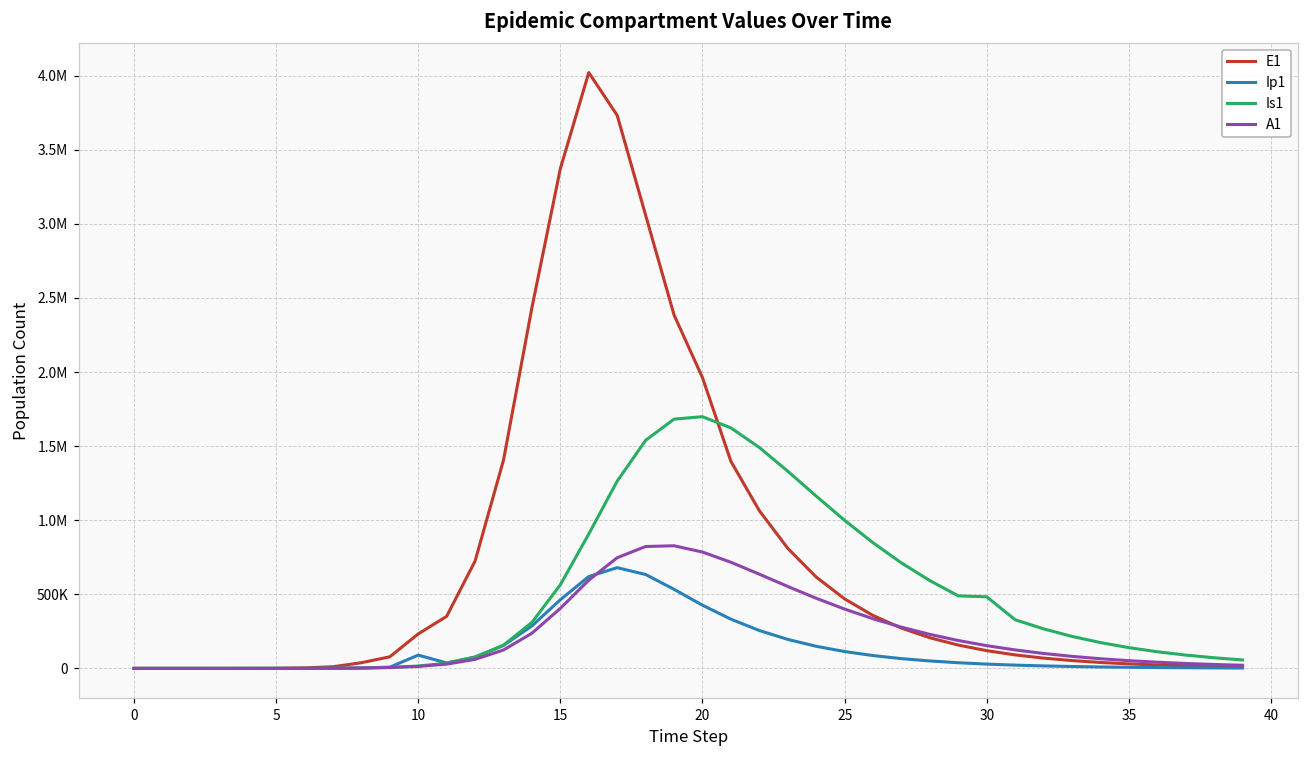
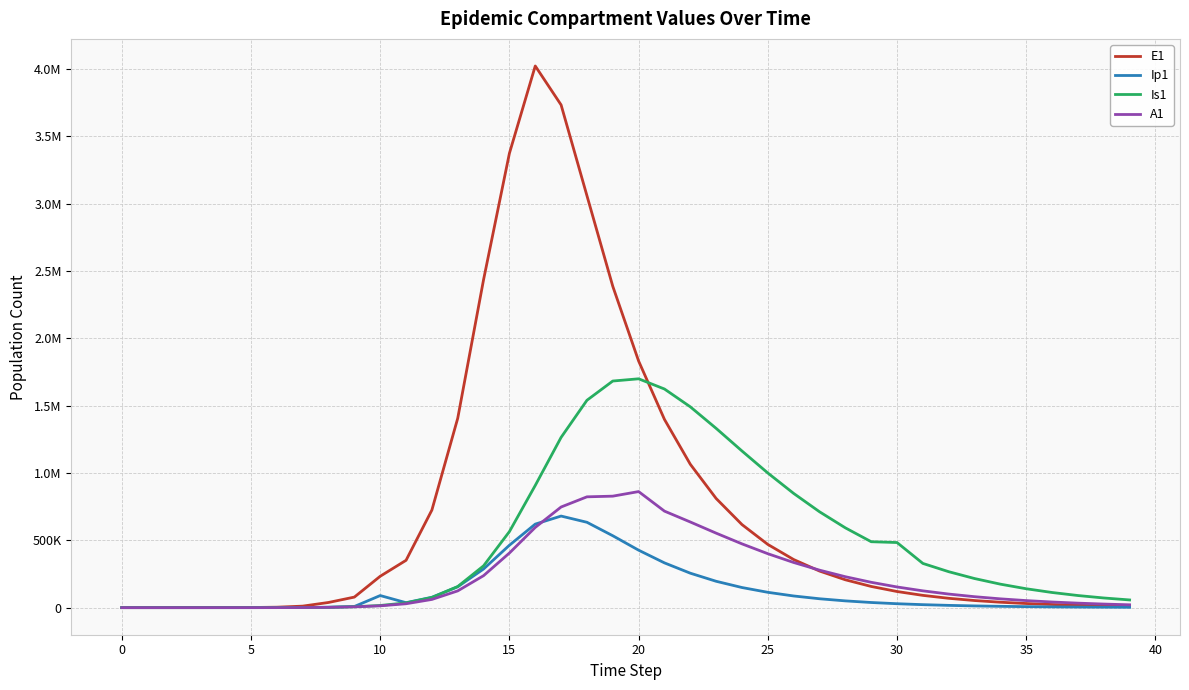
  {
    "E1": {
      "10": 230000,
      "15": 3370000,
-     "20": 1960000,
+     "20": 1830000,
      "25": 470000,
      "30": 120000,
      "35": 30000
    },
    "Ip1": {
      "10": 90000,
      "15": 460000,
      "20": 430000,
      "25": 110000,
      "30": 30000,
      "35": 10000
    },
    "Is1": {
      "15": 560000,
      "20": 1700000,
      "25": 1000000,
      "30": 480000,
      "35": 140000
    },
    "A1": {
      "15": 410000,
-     "20": 790000,
+     "20": 860000,
      "25": 400000,
      "30": 150000,
      "35": 50000
    }
  }
